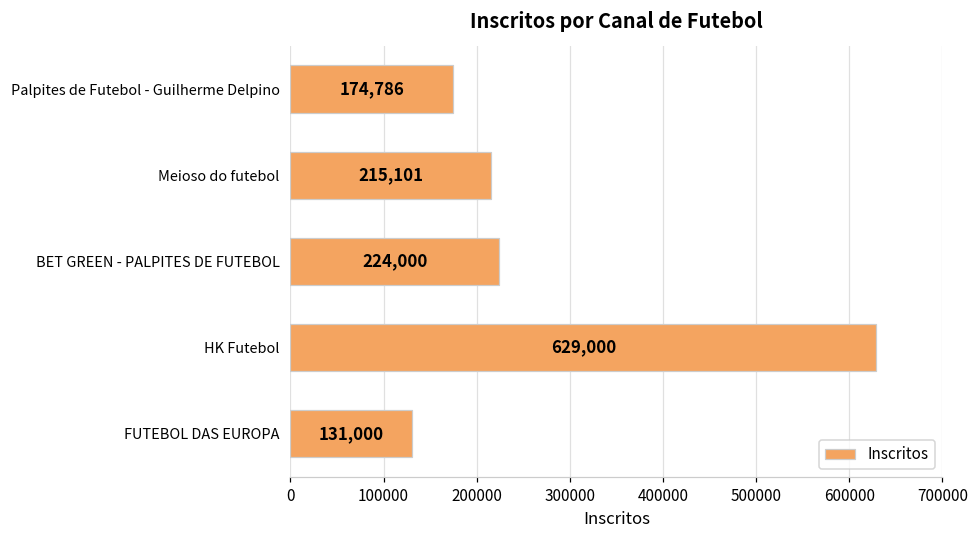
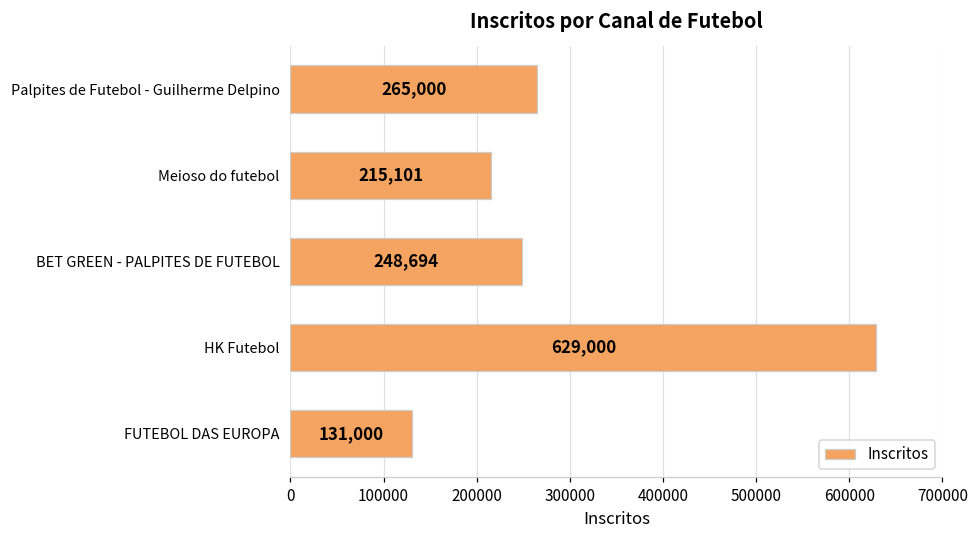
  {
-   "Palpites de Futebol - Guilherme Delpino": "174,786",
+   "Palpites de Futebol - Guilherme Delpino": "265,000",
    "Meioso do futebol": "215,101",
-   "BET GREEN - PALPITES DE FUTEBOL": "224,000",
+   "BET GREEN - PALPITES DE FUTEBOL": "248,694",
    "HK Futebol": "629,000",
    "FUTEBOL DAS EUROPA": "131,000"
  }
